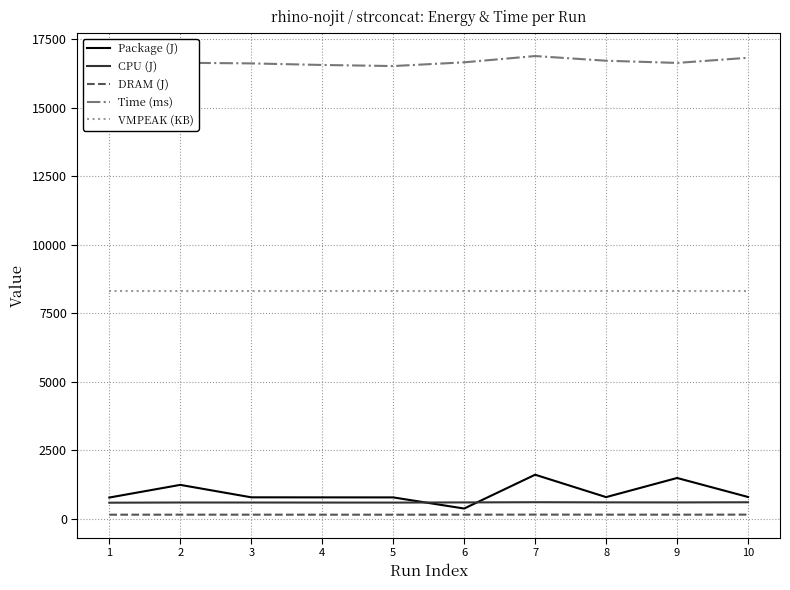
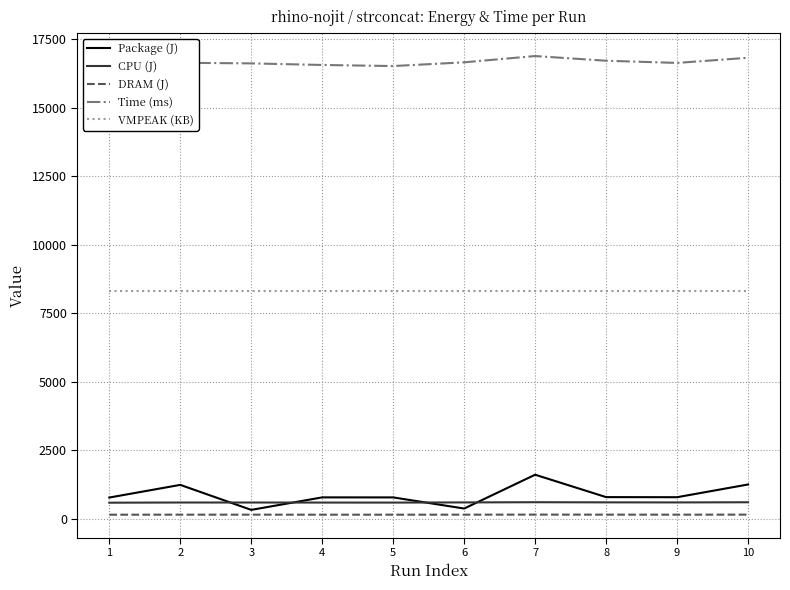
  {
    "Package (J)": {
      "1": 800,
      "2": 1200,
-     "3": 800,
+     "3": 300,
      "4": 800,
      "5": 800,
      "6": 400,
      "7": 1600,
      "8": 800,
-     "9": 1500,
-     "10": 800
+     "9": 800,
+     "10": 1200
    }
  }
